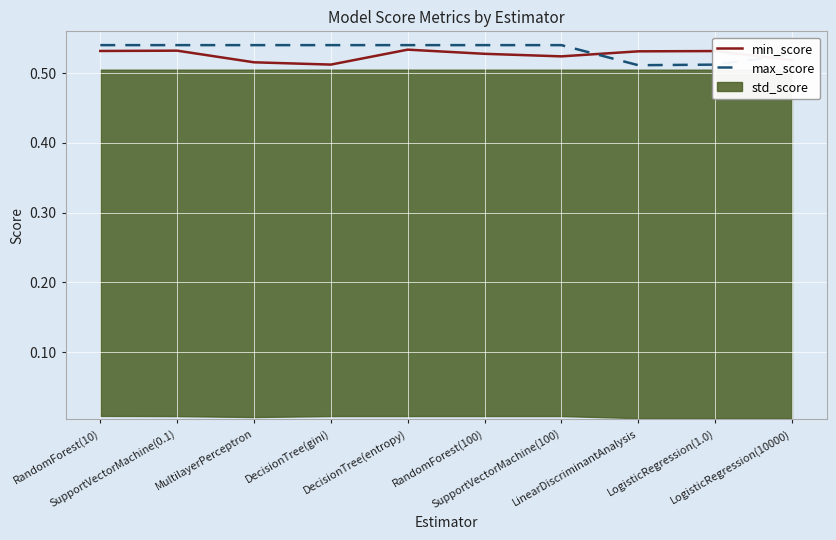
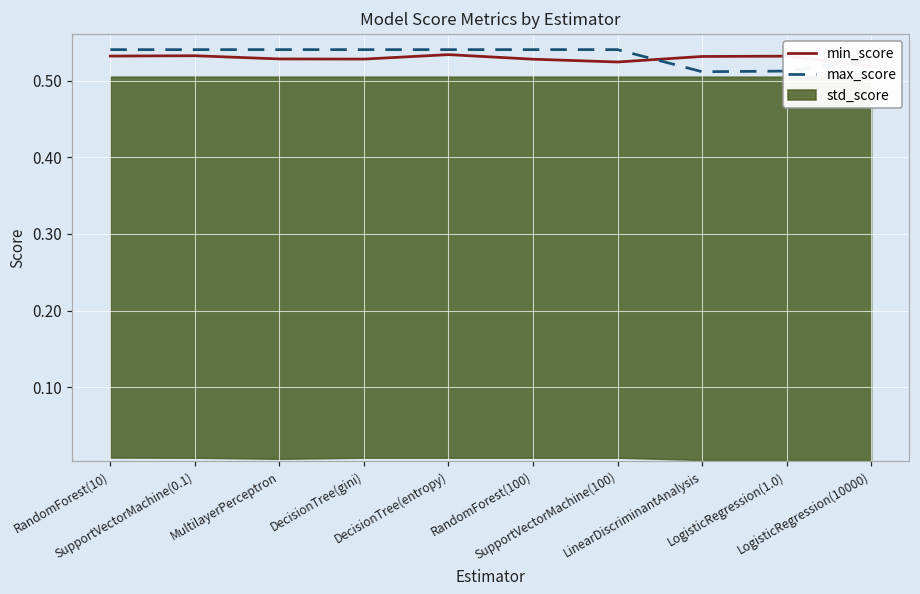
  {
    "min_score": {
      "RandomForest(10)": 0.53,
      "SupportVectorMachine(0.1)": 0.53,
-     "MultilayerPerceptron": 0.52,
-     "DecisionTree(gini)": 0.51,
+     "MultilayerPerceptron": 0.53,
+     "DecisionTree(gini)": 0.53,
      "DecisionTree(entropy)": 0.53,
      "RandomForest(100)": 0.53,
      "SupportVectorMachine(100)": 0.52,
      "LinearDiscriminantAnalysis": 0.53
    },
    "max_score": {
      "RandomForest(10)": 0.54,
      "SupportVectorMachine(0.1)": 0.54,
      "MultilayerPerceptron": 0.54,
      "DecisionTree(gini)": 0.54,
      "DecisionTree(entropy)": 0.54,
      "RandomForest(100)": 0.54,
      "SupportVectorMachine(100)": 0.54,
      "LinearDiscriminantAnalysis": 0.51
    }
  }
